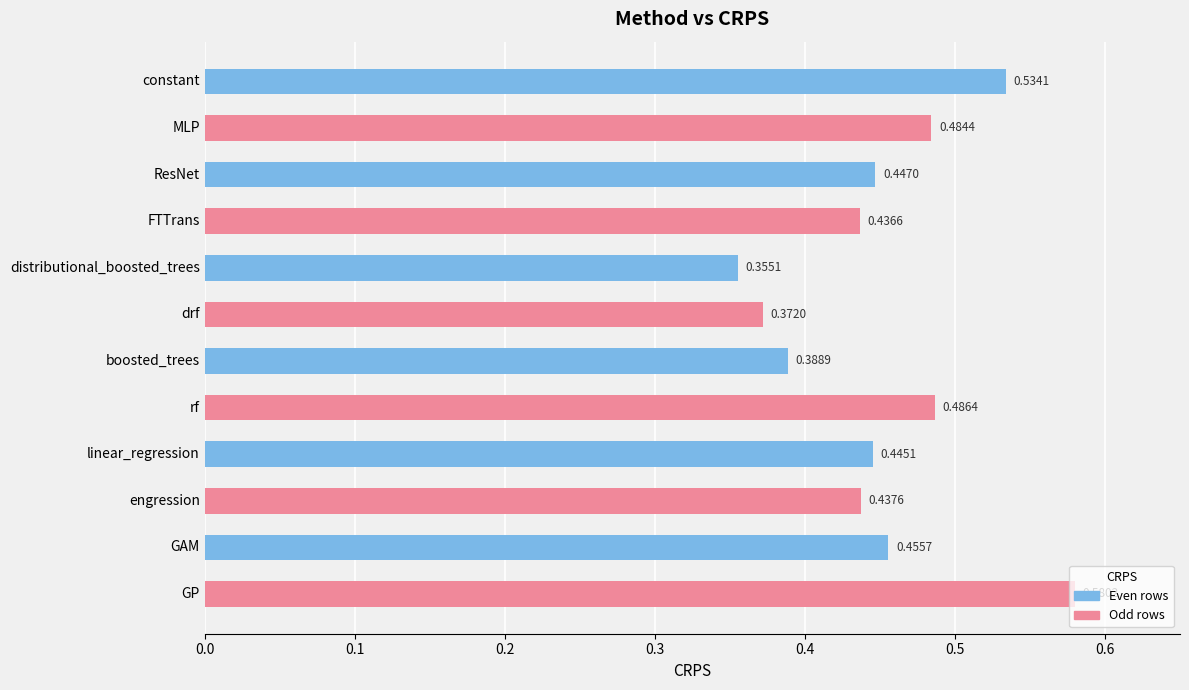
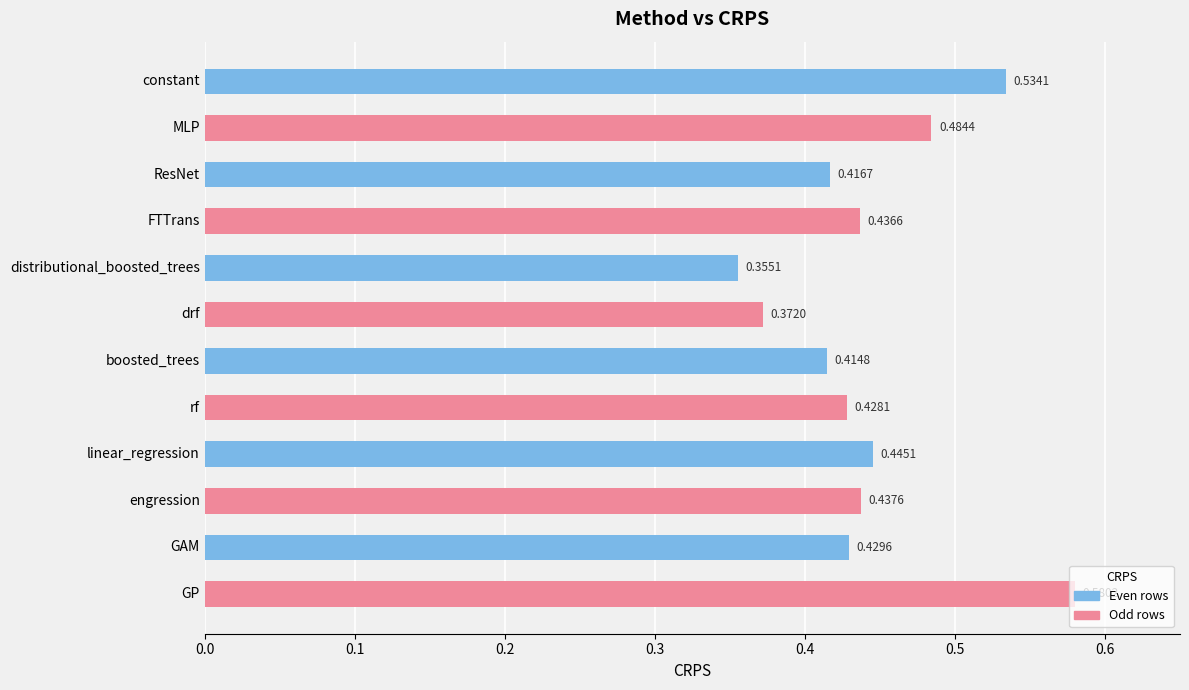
  {
    "constant": 0.5341,
    "MLP": 0.4844,
-   "ResNet": 0.4470,
+   "ResNet": 0.4167,
    "FTTrans": 0.4366,
    "distributional_boosted_trees": 0.3551,
    "drf": 0.3720,
-   "boosted_trees": 0.3889,
-   "rf": 0.4864,
+   "boosted_trees": 0.4148,
+   "rf": 0.4281,
    "linear_regression": 0.4451,
    "engression": 0.4376,
-   "GAM": 0.4557
+   "GAM": 0.4296
  }
